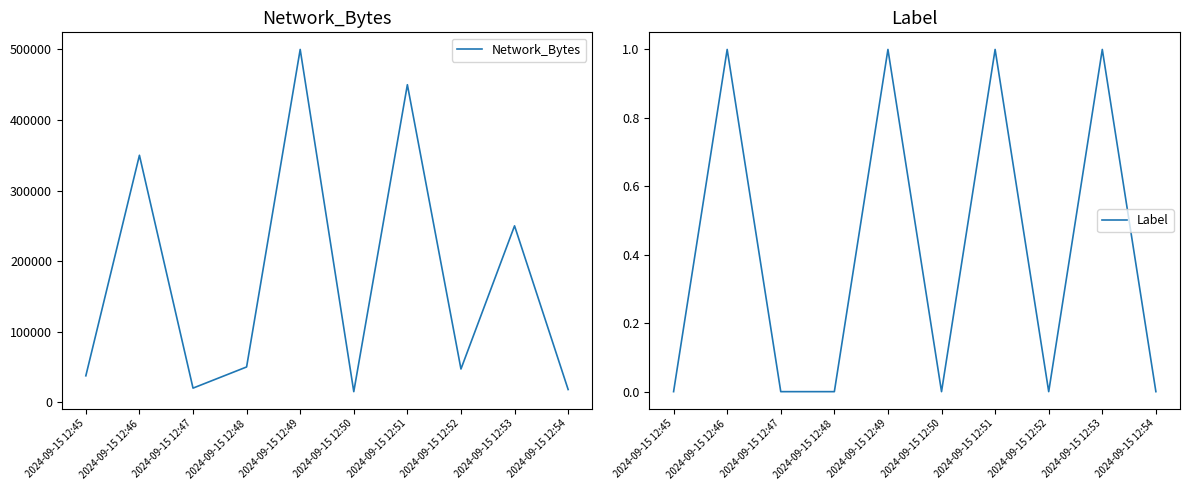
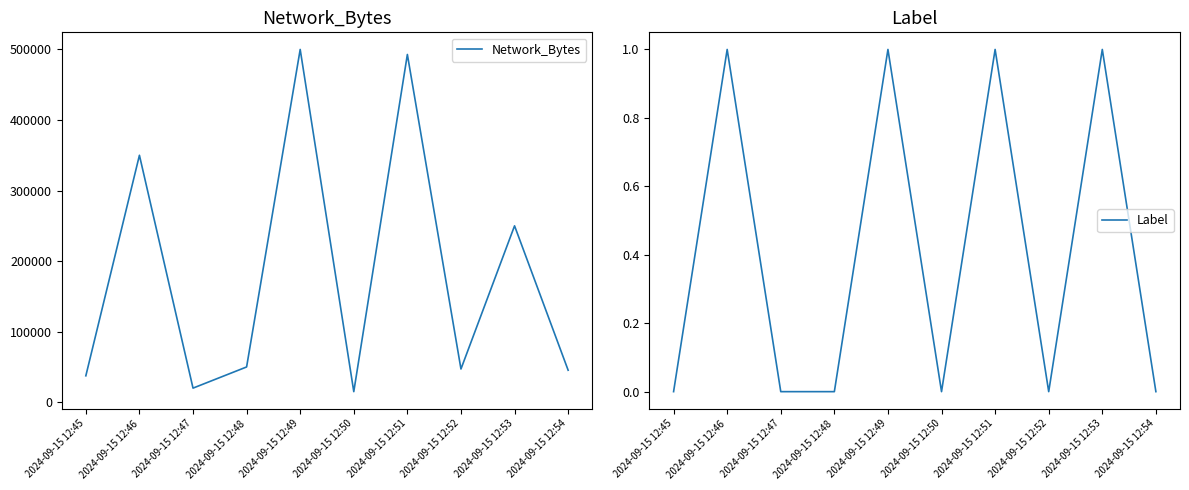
  {
    "Network_Bytes": {
      "2024-09-15 12:45": 40000,
      "2024-09-15 12:46": 350000,
      "2024-09-15 12:47": 20000,
      "2024-09-15 12:48": 50000,
      "2024-09-15 12:49": 500000,
      "2024-09-15 12:50": 20000,
-     "2024-09-15 12:51": 450000,
+     "2024-09-15 12:51": 490000,
      "2024-09-15 12:52": 50000,
      "2024-09-15 12:53": 250000,
-     "2024-09-15 12:54": 20000
+     "2024-09-15 12:54": 50000
    },
    "Label": {
      "2024-09-15 12:45": 0.00,
      "2024-09-15 12:46": 1.00,
      "2024-09-15 12:47": 0.00,
      "2024-09-15 12:48": 0.00,
      "2024-09-15 12:49": 1.00,
      "2024-09-15 12:50": 0.00,
      "2024-09-15 12:51": 1.00,
      "2024-09-15 12:52": 0.00,
      "2024-09-15 12:53": 1.00,
      "2024-09-15 12:54": 0.00
    }
  }
